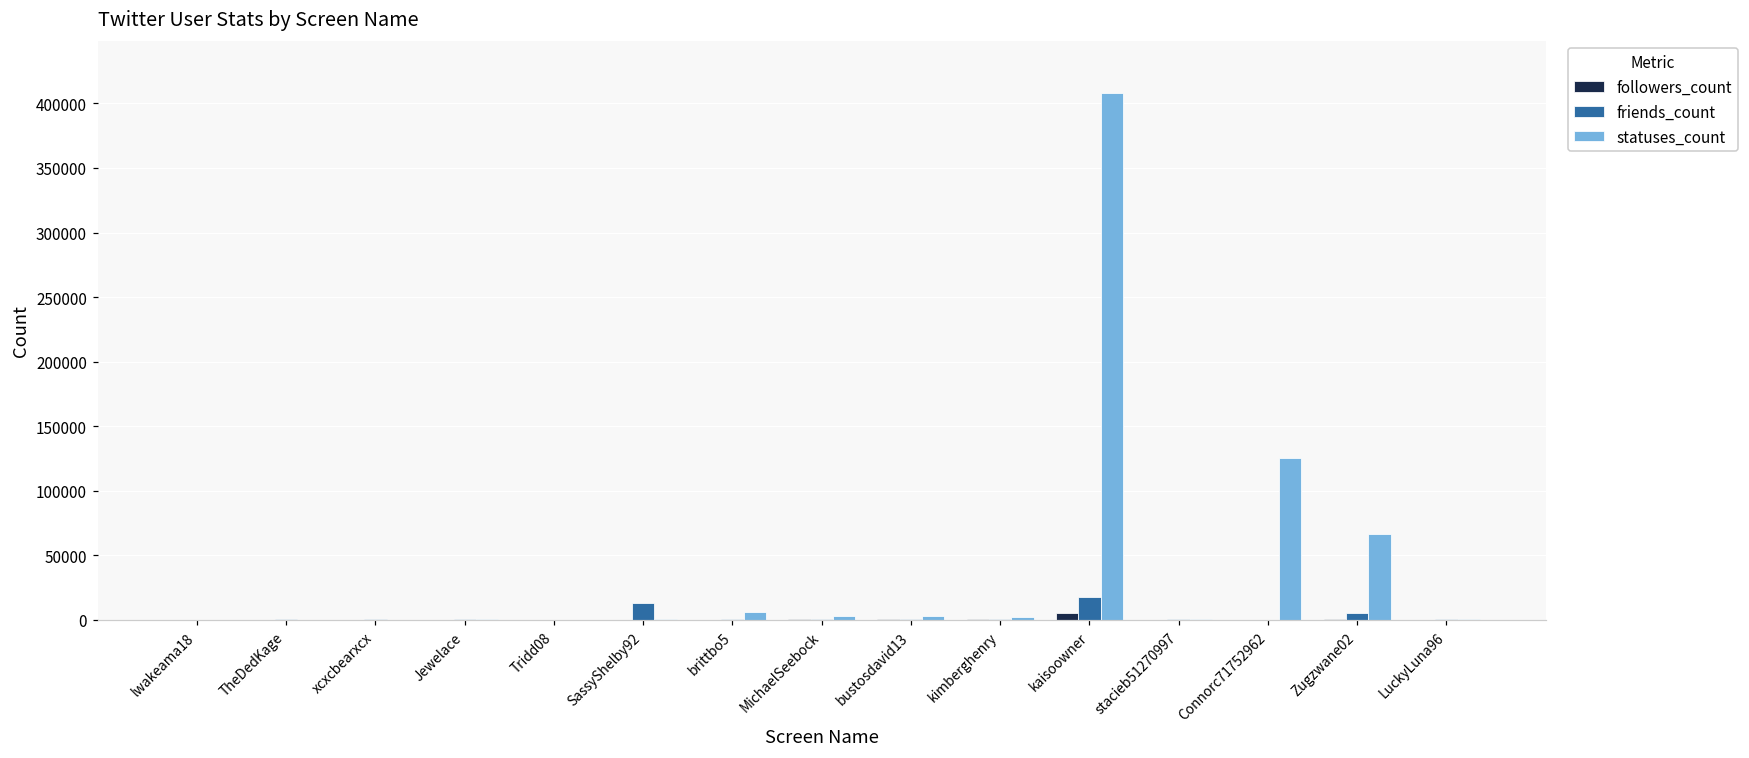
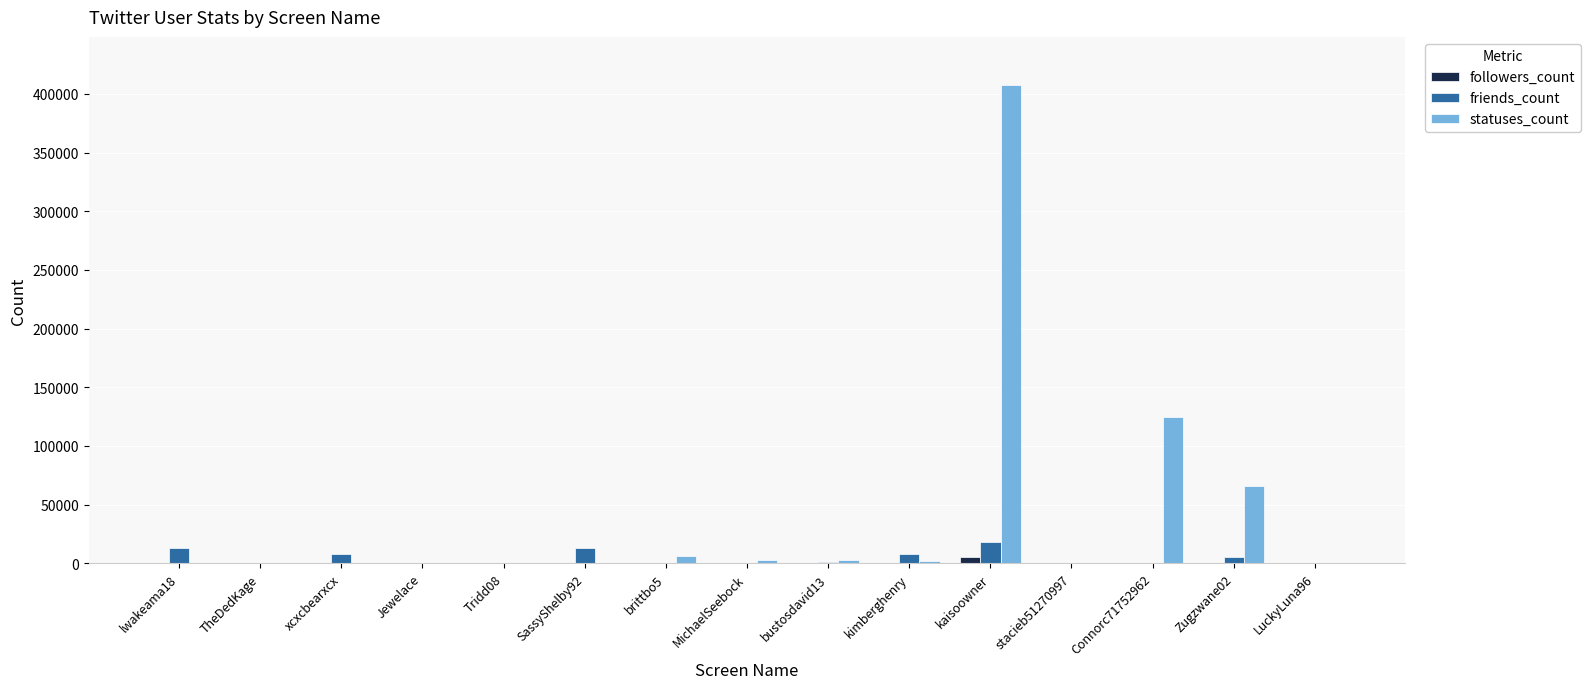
  {
    "followers_count": {
      "kaisoowner": 5000
    },
    "friends_count": {
-     "lwakeama18": 0,
-     "xcxcbearxcx": 0,
+     "lwakeama18": 13000,
+     "xcxcbearxcx": 8000,
      "SassyShelby92": 13000,
-     "kimberghenry": 0,
+     "kimberghenry": 7000,
      "kaisoowner": 18000,
      "Zugzwane02": 5000
    },
    "statuses_count": {
      "brittbo5": 6000,
      "MichaelSeebock": 3000,
      "bustosdavid13": 3000,
      "kaisoowner": 408000,
      "Connorc71752962": 125000,
      "Zugzwane02": 66000
    }
  }
